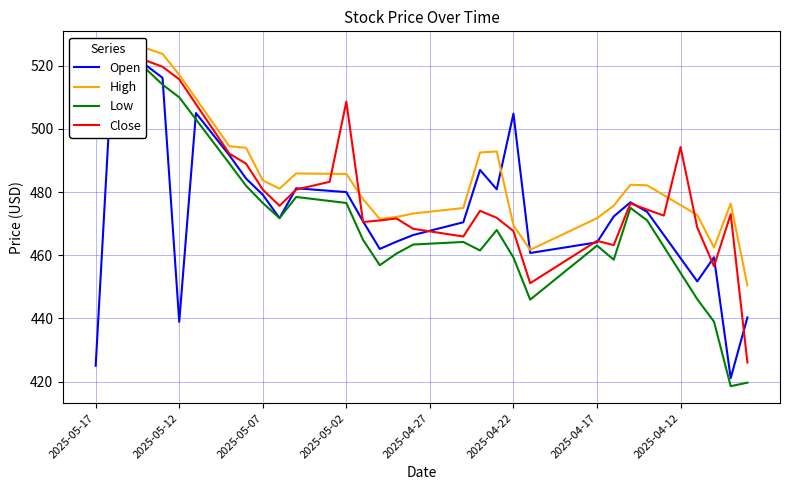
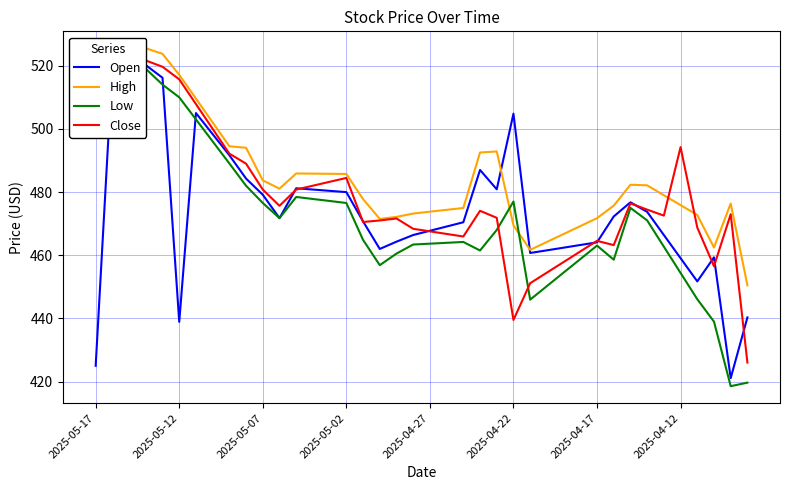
  {
    "Open": {
      "2025-05-17": 425,
      "2025-05-12": 439,
      "2025-05-07": 479,
      "2025-05-02": 480,
      "2025-04-22": 505,
      "2025-04-12": 459
    },
    "High": {
      "2025-05-12": 517,
      "2025-05-07": 484,
      "2025-05-02": 486,
      "2025-04-27": 474,
      "2025-04-22": 469,
      "2025-04-17": 472,
      "2025-04-12": 476
    },
    "Low": {
      "2025-05-12": 510,
      "2025-05-07": 477,
      "2025-05-02": 477,
      "2025-04-27": 464,
-     "2025-04-22": 459,
+     "2025-04-22": 477,
      "2025-04-17": 463,
      "2025-04-12": 454
    },
    "Close": {
      "2025-05-12": 516,
      "2025-05-07": 481,
-     "2025-05-02": 509,
-     "2025-04-22": 468,
+     "2025-05-02": 484,
+     "2025-04-22": 440,
      "2025-04-12": 494
    }
  }
